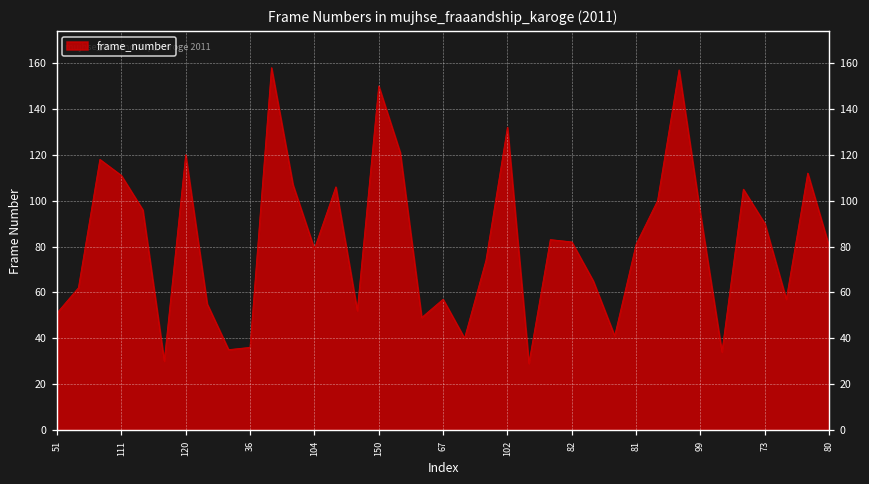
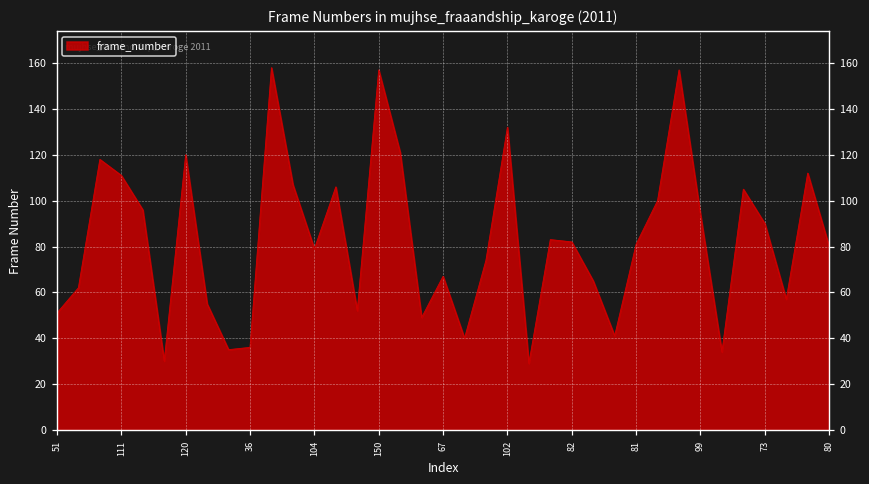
  {
    "51": 51,
    "111": 111,
    "120": 120,
    "36": 36,
    "104": 79,
-   "150": 150,
-   "67": 57,
+   "150": 157,
+   "67": 67,
    "102": 132,
    "82": 82,
    "81": 81,
    "99": 94,
    "73": 90,
    "80": 80
  }
